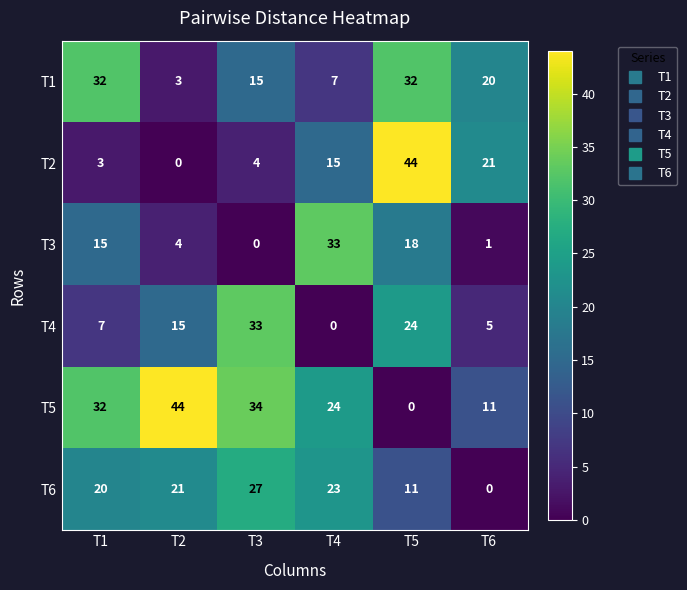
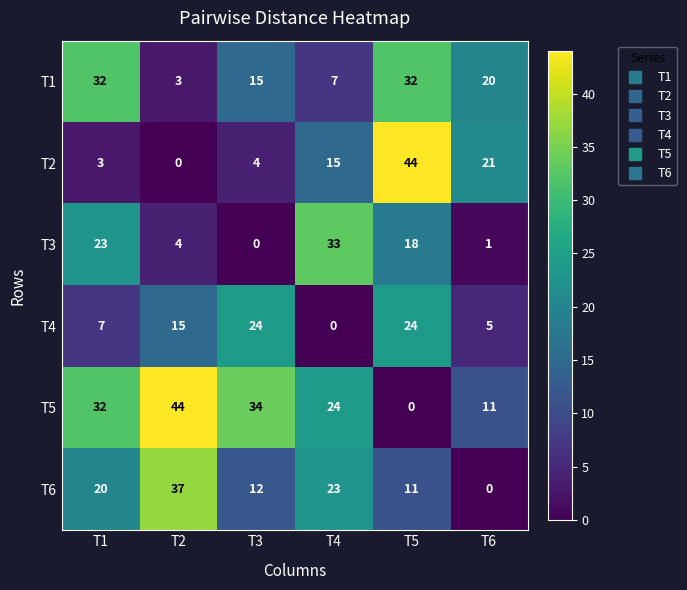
  {
    "T1": {
      "T1": 32,
      "T2": 3,
      "T3": 15,
      "T4": 7,
      "T5": 32,
      "T6": 20
    },
    "T2": {
      "T1": 3,
      "T2": 0,
      "T3": 4,
      "T4": 15,
      "T5": 44,
      "T6": 21
    },
    "T3": {
-     "T1": 15,
+     "T1": 23,
      "T2": 4,
      "T3": 0,
      "T4": 33,
      "T5": 18,
      "T6": 1
    },
    "T4": {
      "T1": 7,
      "T2": 15,
-     "T3": 33,
+     "T3": 24,
      "T4": 0,
      "T5": 24,
      "T6": 5
    },
    "T5": {
      "T1": 32,
      "T2": 44,
      "T3": 34,
      "T4": 24,
      "T5": 0,
      "T6": 11
    },
    "T6": {
      "T1": 20,
-     "T2": 21,
-     "T3": 27,
+     "T2": 37,
+     "T3": 12,
      "T4": 23,
      "T5": 11,
      "T6": 0
    }
  }
